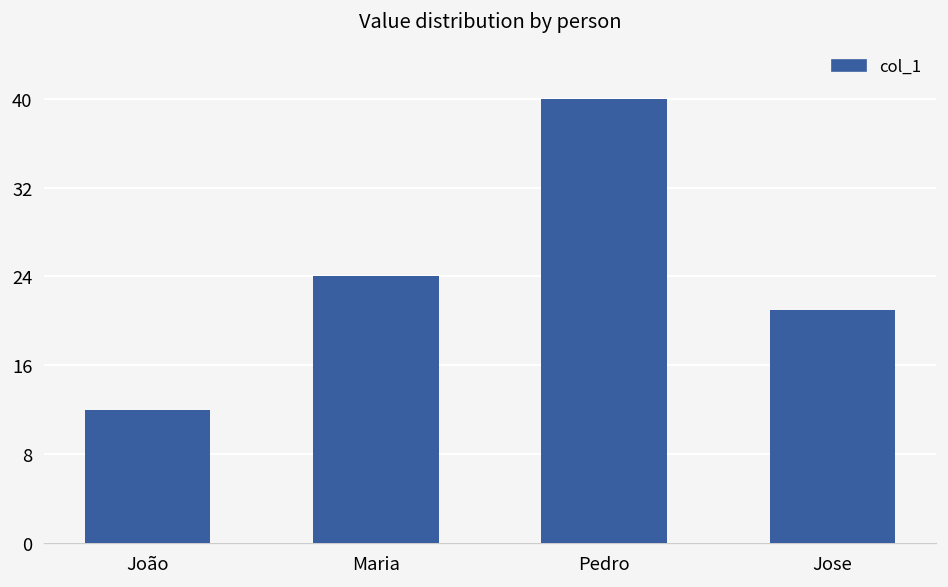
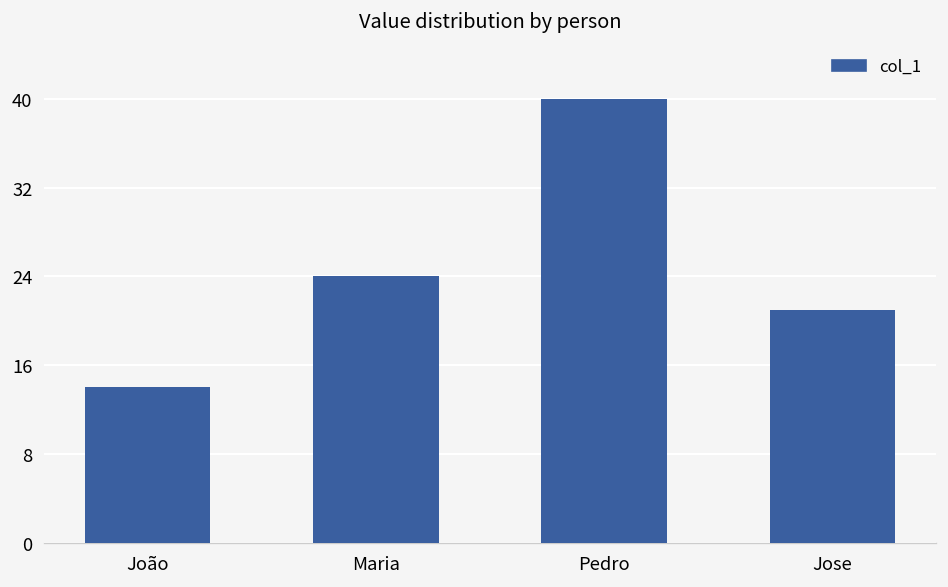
  {
-   "João": 12,
+   "João": 14,
    "Maria": 24,
    "Pedro": 40,
    "Jose": 21
  }
